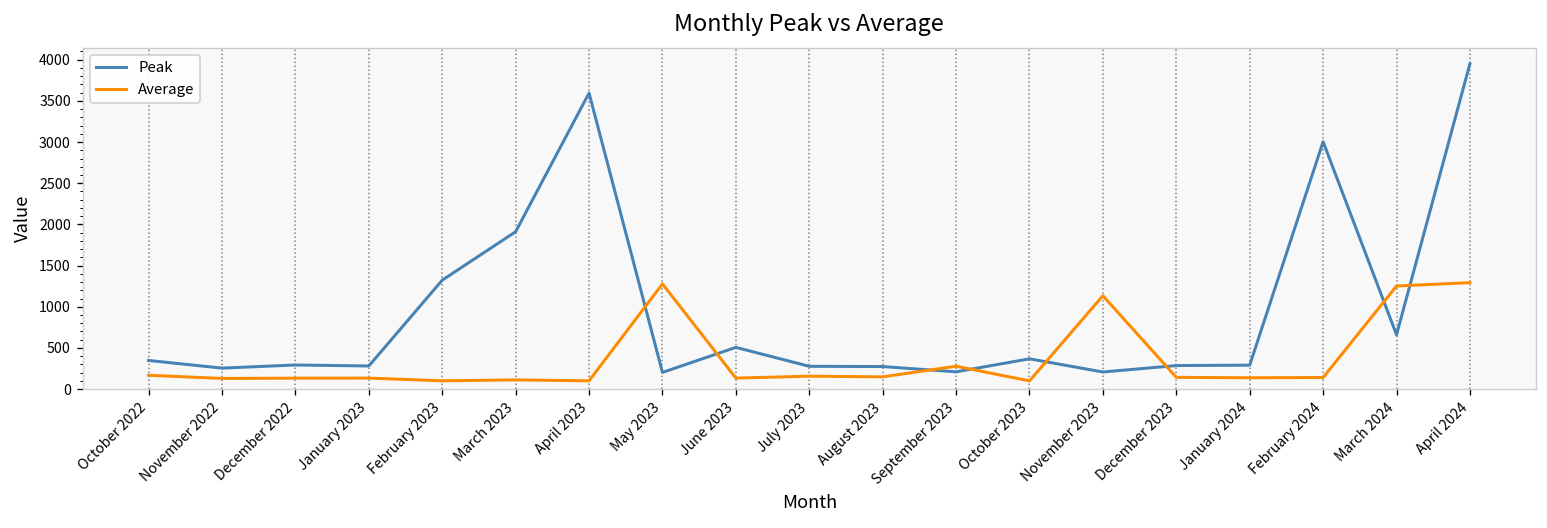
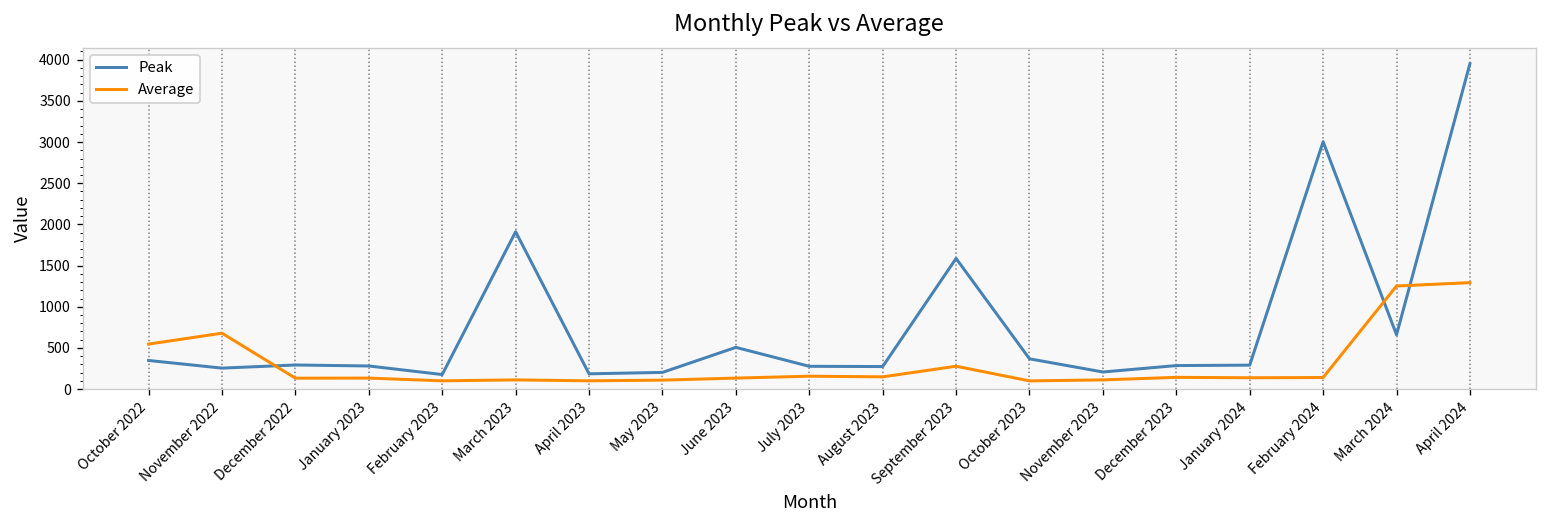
  {
    "Peak": {
      "October 2022": 300,
      "November 2022": 300,
      "December 2022": 300,
      "January 2023": 300,
-     "February 2023": 1300,
+     "February 2023": 200,
      "March 2023": 1900,
-     "April 2023": 3600,
+     "April 2023": 200,
      "May 2023": 200,
      "June 2023": 500,
      "July 2023": 300,
      "August 2023": 300,
-     "September 2023": 200,
+     "September 2023": 1600,
      "October 2023": 400,
      "November 2023": 200,
      "December 2023": 300,
      "January 2024": 300,
      "February 2024": 3000,
      "March 2024": 700,
      "April 2024": 4000
    },
    "Average": {
-     "October 2022": 200,
-     "November 2022": 100,
+     "October 2022": 500,
+     "November 2022": 700,
      "December 2022": 100,
      "January 2023": 100,
      "February 2023": 100,
      "March 2023": 100,
      "April 2023": 100,
-     "May 2023": 1300,
+     "May 2023": 100,
      "June 2023": 100,
      "July 2023": 200,
      "August 2023": 100,
      "September 2023": 300,
      "October 2023": 100,
-     "November 2023": 1100,
+     "November 2023": 100,
      "December 2023": 100,
      "January 2024": 100,
      "February 2024": 100,
      "March 2024": 1300,
      "April 2024": 1300
    }
  }
